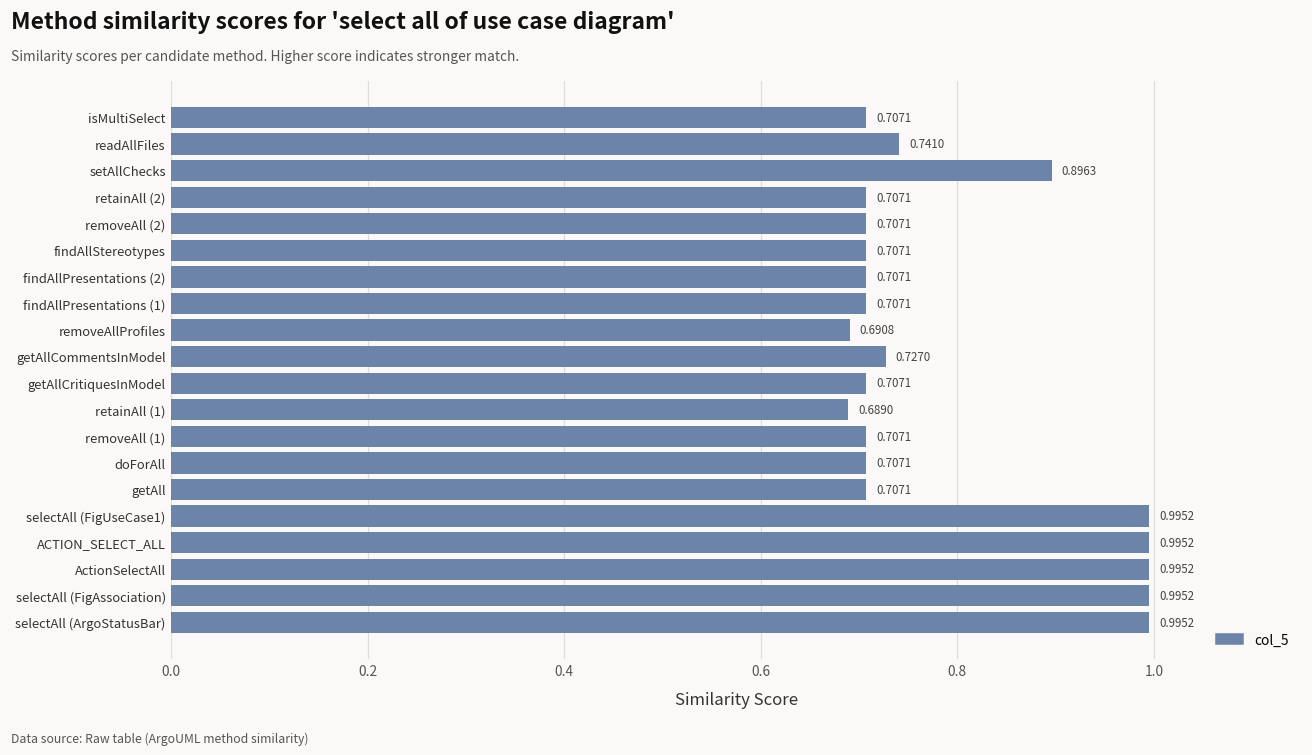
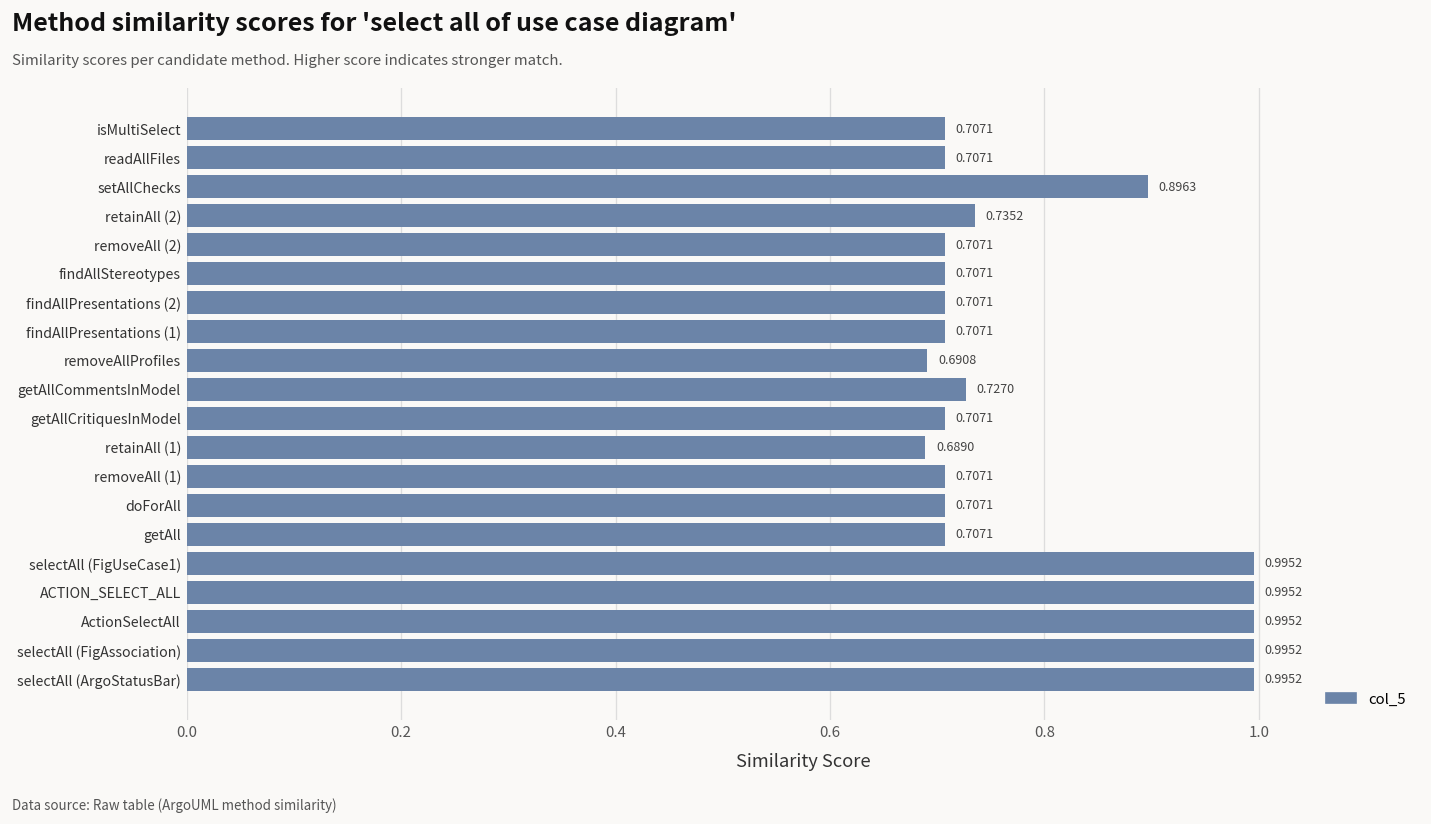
  {
    "isMultiSelect": 0.7071,
-   "readAllFiles": 0.7410,
+   "readAllFiles": 0.7071,
    "setAllChecks": 0.8963,
-   "retainAll (2)": 0.7071,
+   "retainAll (2)": 0.7352,
    "removeAll (2)": 0.7071,
    "findAllStereotypes": 0.7071,
    "findAllPresentations (2)": 0.7071,
    "findAllPresentations (1)": 0.7071,
    "removeAllProfiles": 0.6908,
    "getAllCommentsInModel": 0.7270,
    "getAllCritiquesInModel": 0.7071,
    "retainAll (1)": 0.6890,
    "removeAll (1)": 0.7071,
    "doForAll": 0.7071,
    "getAll": 0.7071,
    "selectAll (FigUseCase1)": 0.9952,
    "ACTION_SELECT_ALL": 0.9952,
    "ActionSelectAll": 0.9952,
    "selectAll (FigAssociation)": 0.9952,
    "selectAll (ArgoStatusBar)": 0.9952
  }
